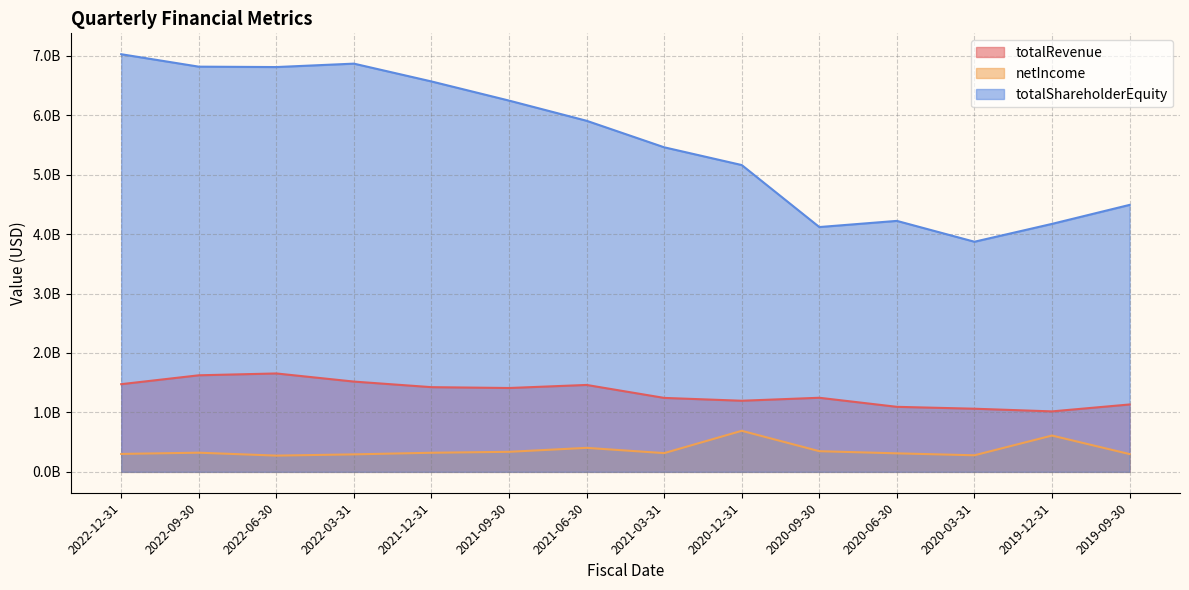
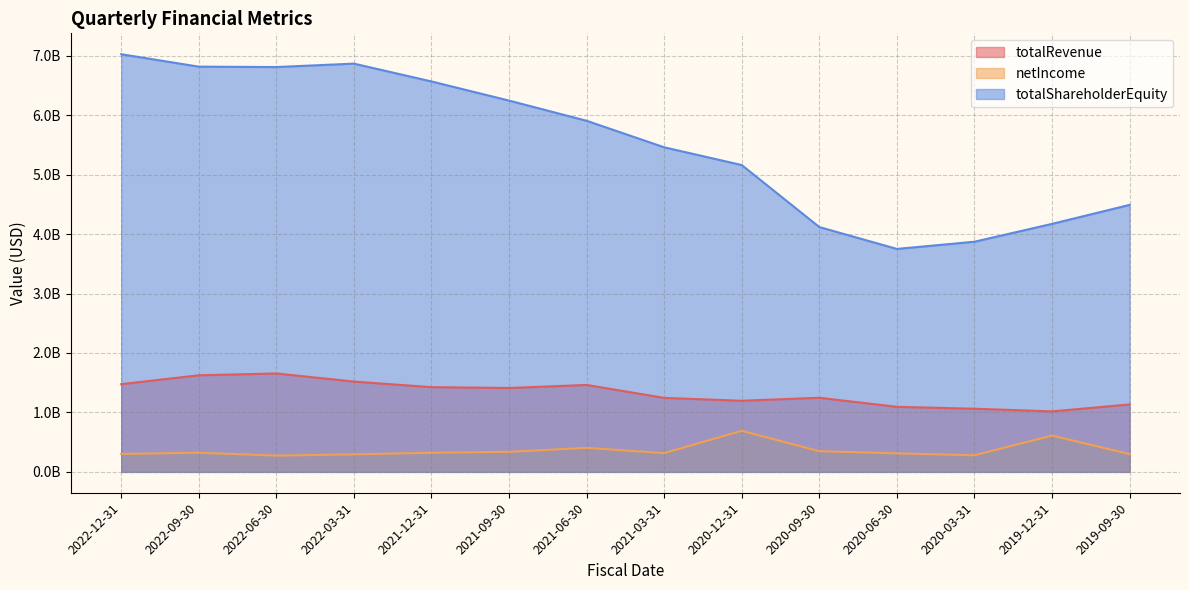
  {
    "totalShareholderEquity": {
      "2022-12-31": 7000000000,
      "2022-09-30": 6800000000,
      "2022-06-30": 6800000000,
      "2022-03-31": 6900000000,
      "2021-12-31": 6600000000,
      "2021-09-30": 6200000000,
      "2021-06-30": 5900000000,
      "2021-03-31": 5500000000,
      "2020-12-31": 5200000000,
      "2020-09-30": 4100000000,
-     "2020-06-30": 4200000000,
+     "2020-06-30": 3700000000,
      "2020-03-31": 3900000000,
      "2019-12-31": 4200000000,
      "2019-09-30": 4500000000
    }
  }
